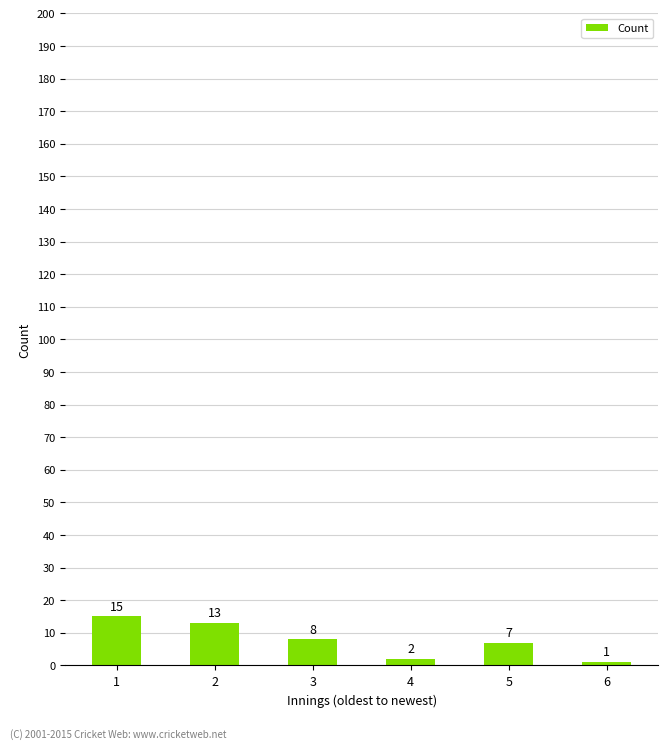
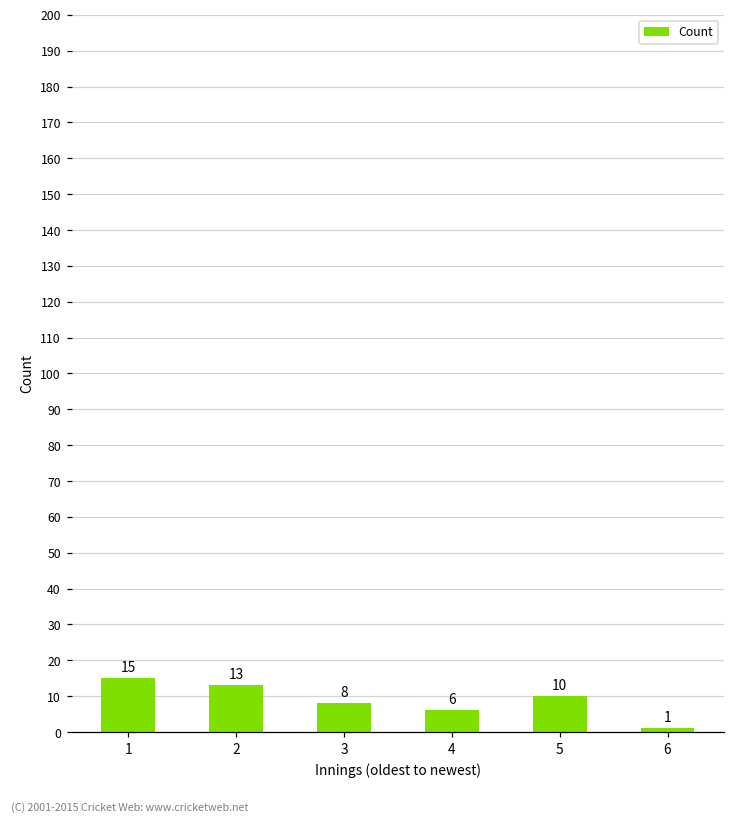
  {
    "1": 15,
    "2": 13,
    "3": 8,
-   "4": 2,
-   "5": 7,
+   "4": 6,
+   "5": 10,
    "6": 1
  }
